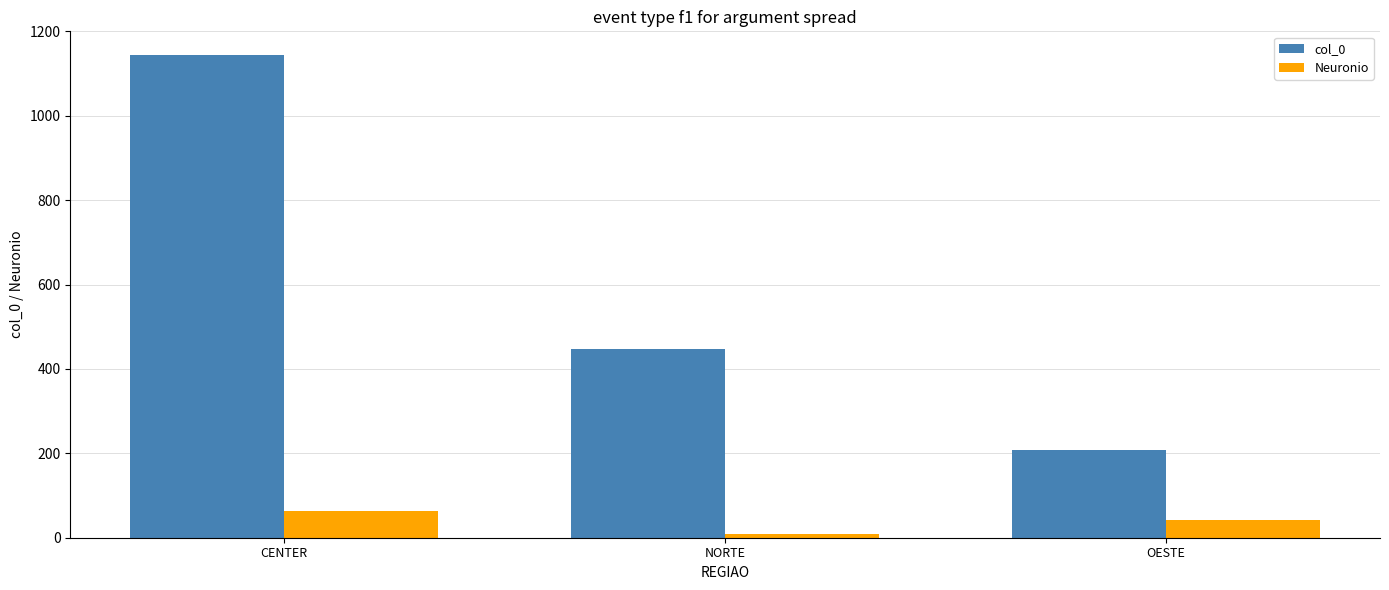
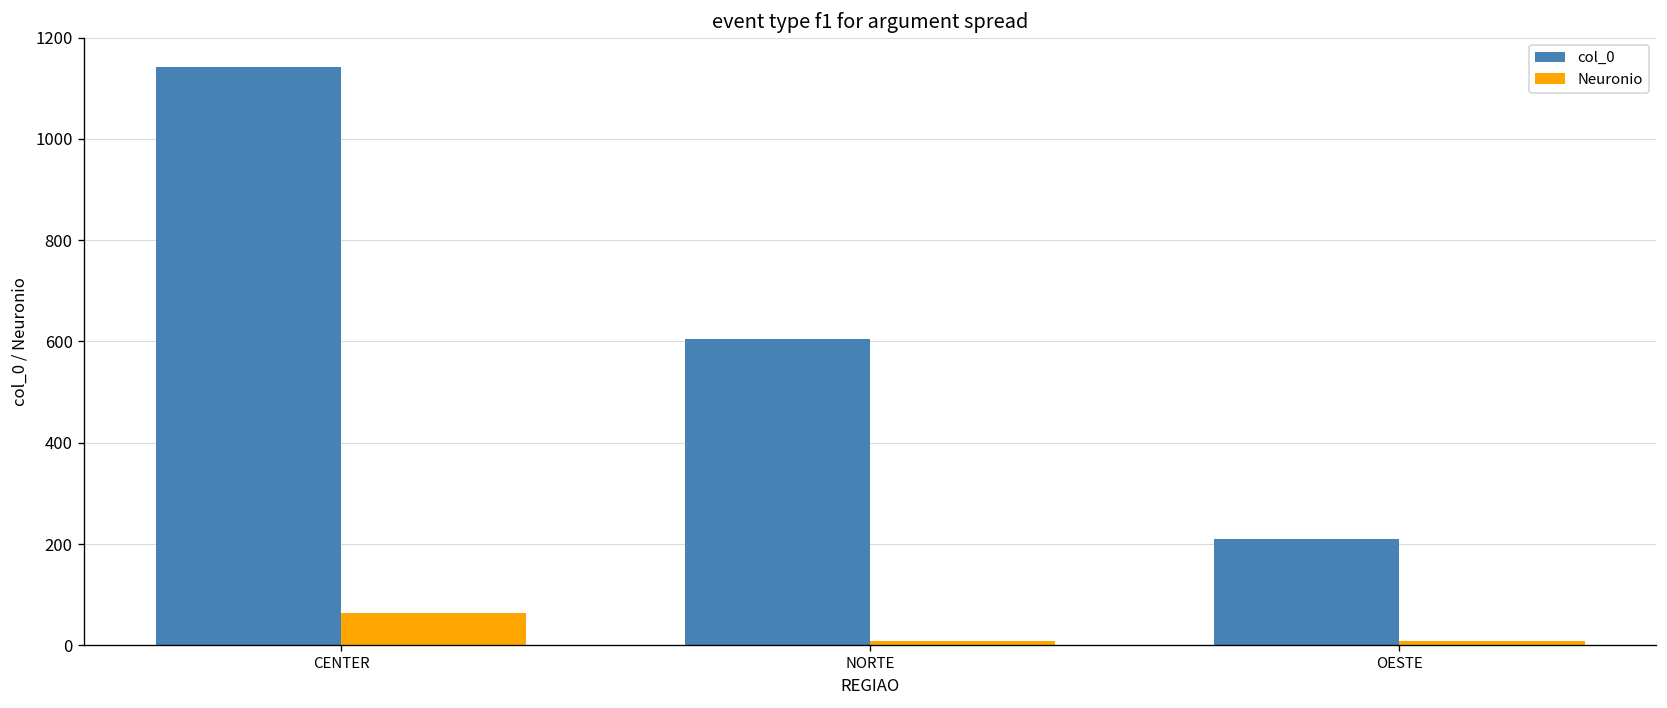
  {
    "col_0": {
      "CENTER": 1140,
-     "NORTE": 450,
+     "NORTE": 610,
      "OESTE": 210
    },
    "Neuronio": {
      "CENTER": 60,
      "NORTE": 10,
-     "OESTE": 40
+     "OESTE": 10
    }
  }
